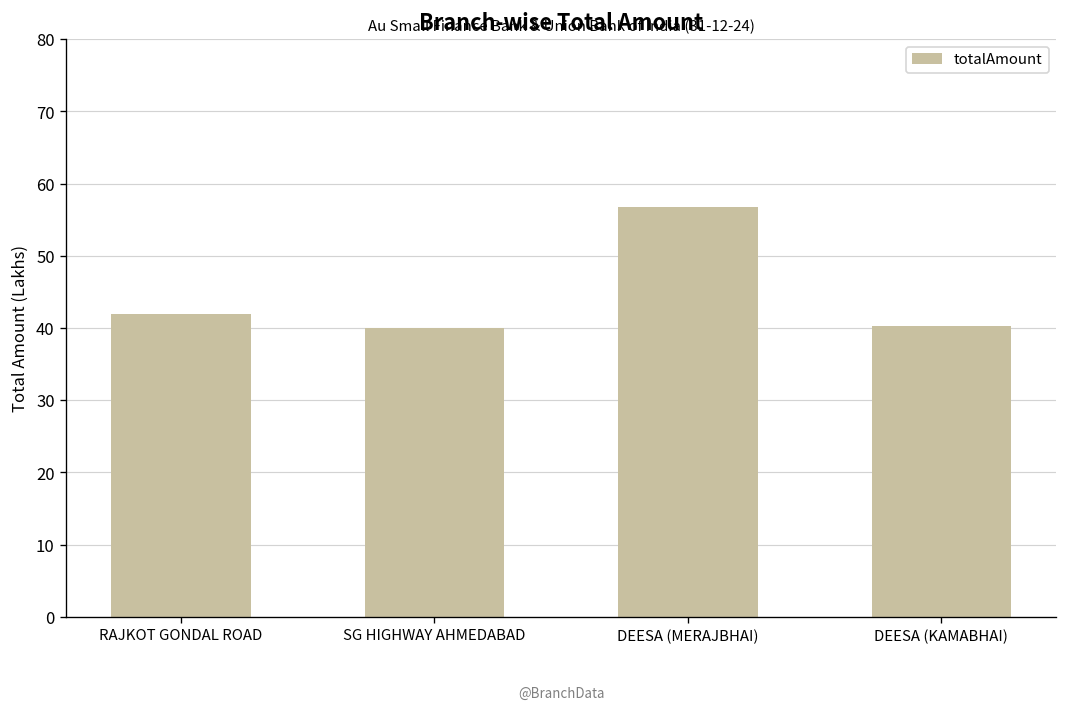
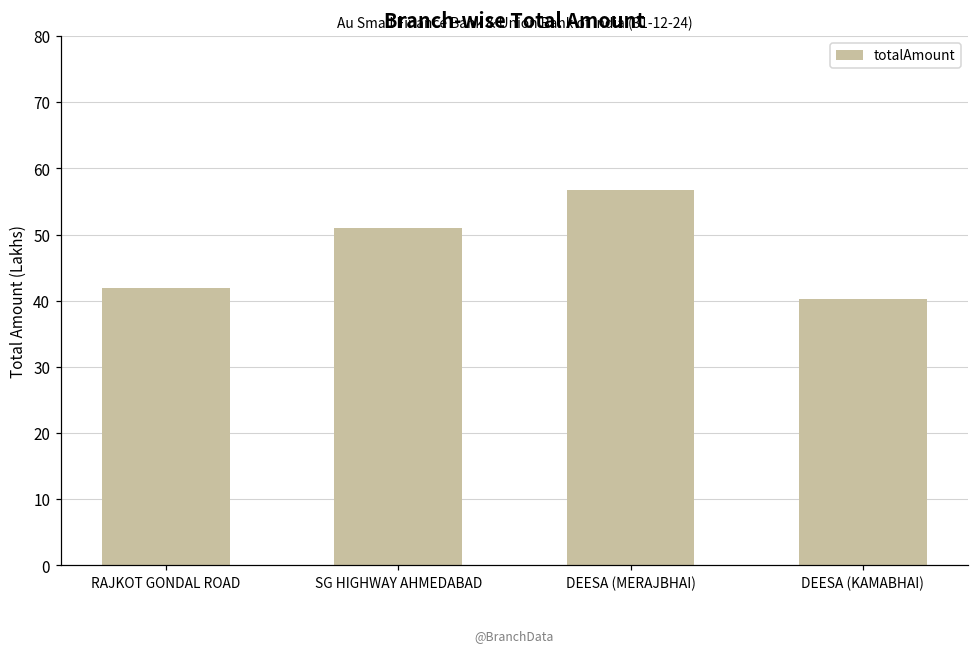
  {
    "RAJKOT GONDAL ROAD": 42,
-   "SG HIGHWAY AHMEDABAD": 40,
+   "SG HIGHWAY AHMEDABAD": 51,
    "DEESA (MERAJBHAI)": 57,
    "DEESA (KAMABHAI)": 40
  }
